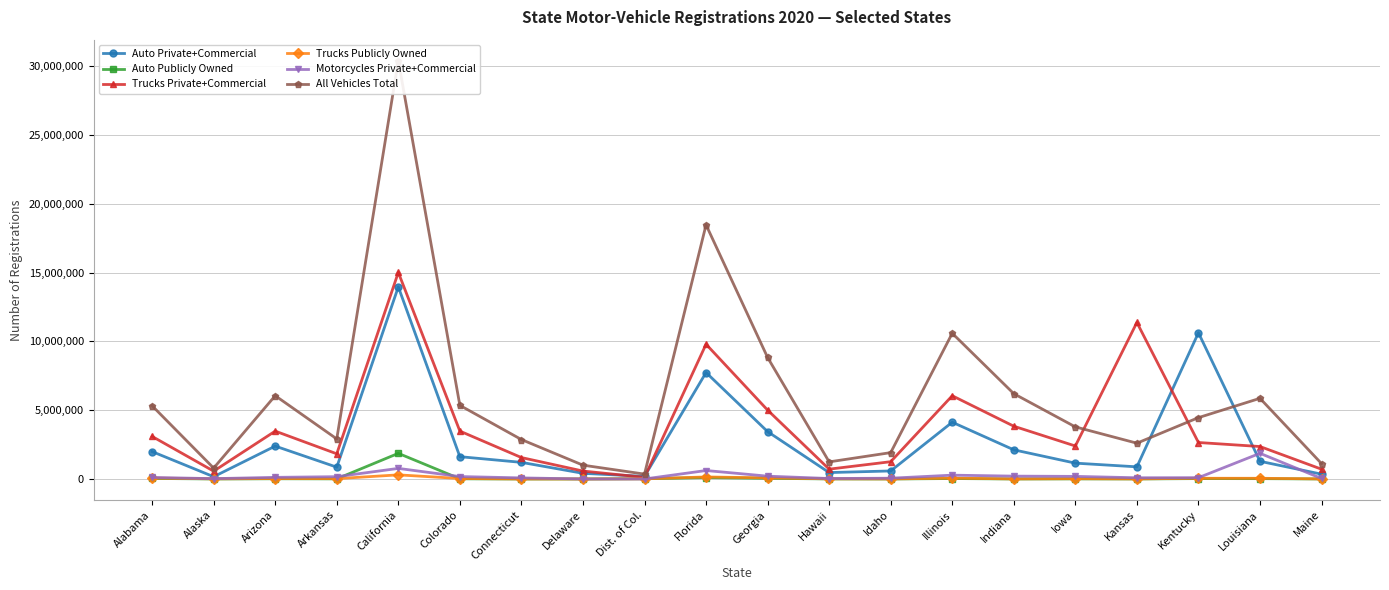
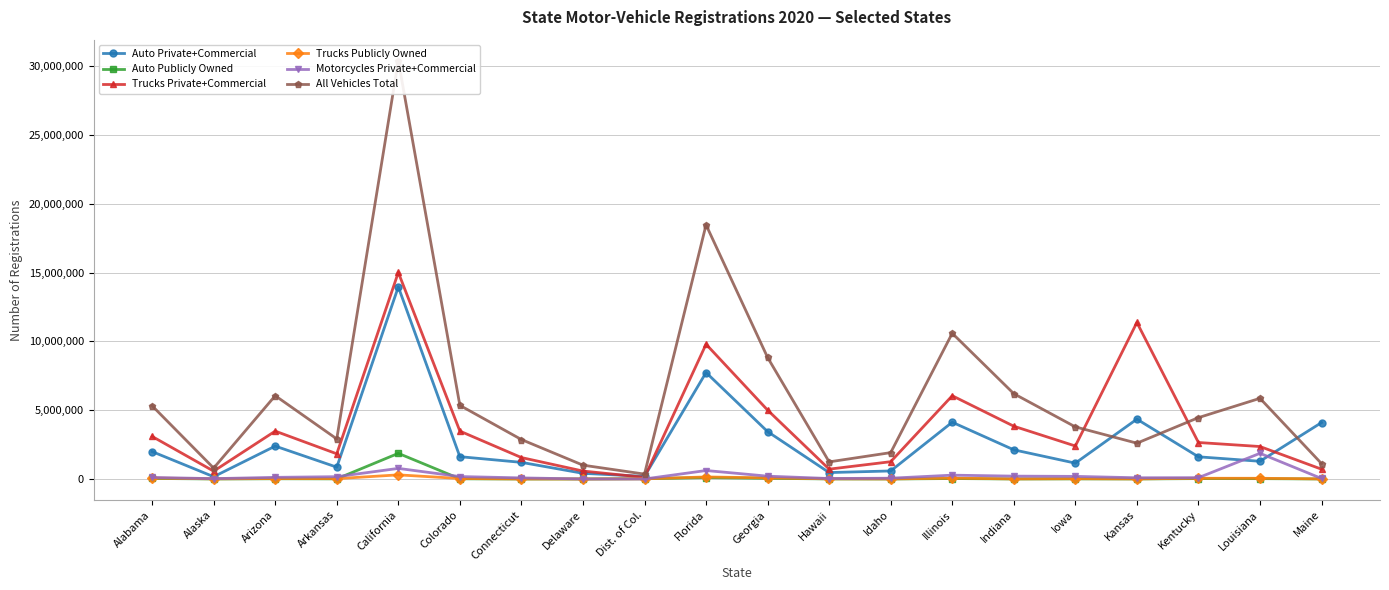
  {
    "Auto Private+Commercial": {
      "Alabama": "2,000,000",
      "Arizona": "2,400,000",
      "Arkansas": "900,000",
      "California": "14,000,000",
      "Colorado": "1,600,000",
      "Connecticut": "1,200,000",
      "Florida": "7,700,000",
      "Georgia": "3,400,000",
      "Hawaii": "500,000",
      "Idaho": "600,000",
      "Illinois": "4,100,000",
      "Indiana": "2,100,000",
      "Iowa": "1,200,000",
-     "Kansas": "900,000",
-     "Kentucky": "10,600,000",
+     "Kansas": "4,300,000",
+     "Kentucky": "1,600,000",
      "Louisiana": "1,300,000",
-     "Maine": "400,000"
+     "Maine": "4,100,000"
    },
    "Auto Publicly Owned": {
      "California": "1,900,000"
    },
    "Trucks Private+Commercial": {
      "Alabama": "3,100,000",
      "Alaska": "600,000",
      "Arizona": "3,500,000",
      "Arkansas": "1,800,000",
      "California": "15,000,000",
      "Colorado": "3,500,000",
      "Connecticut": "1,600,000",
      "Florida": "9,800,000",
      "Georgia": "5,000,000",
      "Hawaii": "700,000",
      "Idaho": "1,300,000",
      "Illinois": "6,100,000",
      "Indiana": "3,800,000",
      "Iowa": "2,400,000",
      "Kansas": "11,400,000",
      "Kentucky": "2,700,000",
      "Louisiana": "2,400,000",
      "Maine": "700,000"
    },
    "Trucks Publicly Owned": {
      "California": "300,000"
    },
    "Motorcycles Private+Commercial": {
      "California": "800,000",
      "Florida": "600,000",
      "Illinois": "300,000",
      "Indiana": "200,000",
      "Louisiana": "1,900,000"
    },
    "All Vehicles Total": {
      "Alabama": "5,300,000",
      "Alaska": "800,000",
      "Arizona": "6,100,000",
      "Arkansas": "2,900,000",
      "Colorado": "5,400,000",
      "Connecticut": "2,900,000",
      "Delaware": "1,000,000",
      "Florida": "18,500,000",
      "Georgia": "8,800,000",
      "Hawaii": "1,200,000",
      "Idaho": "1,900,000",
      "Illinois": "10,600,000",
      "Indiana": "6,200,000",
      "Iowa": "3,800,000",
      "Kansas": "2,600,000",
      "Kentucky": "4,500,000",
      "Louisiana": "5,900,000",
      "Maine": "1,100,000"
    }
  }
